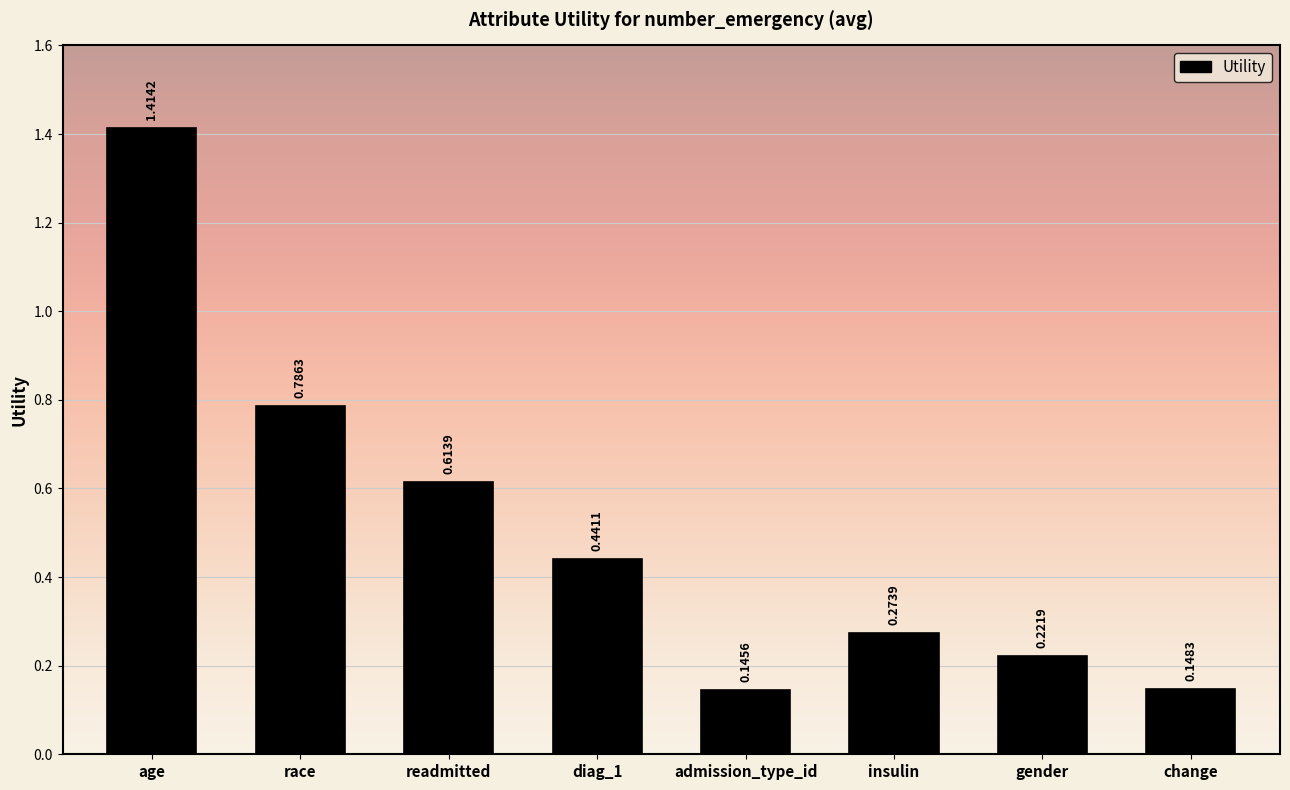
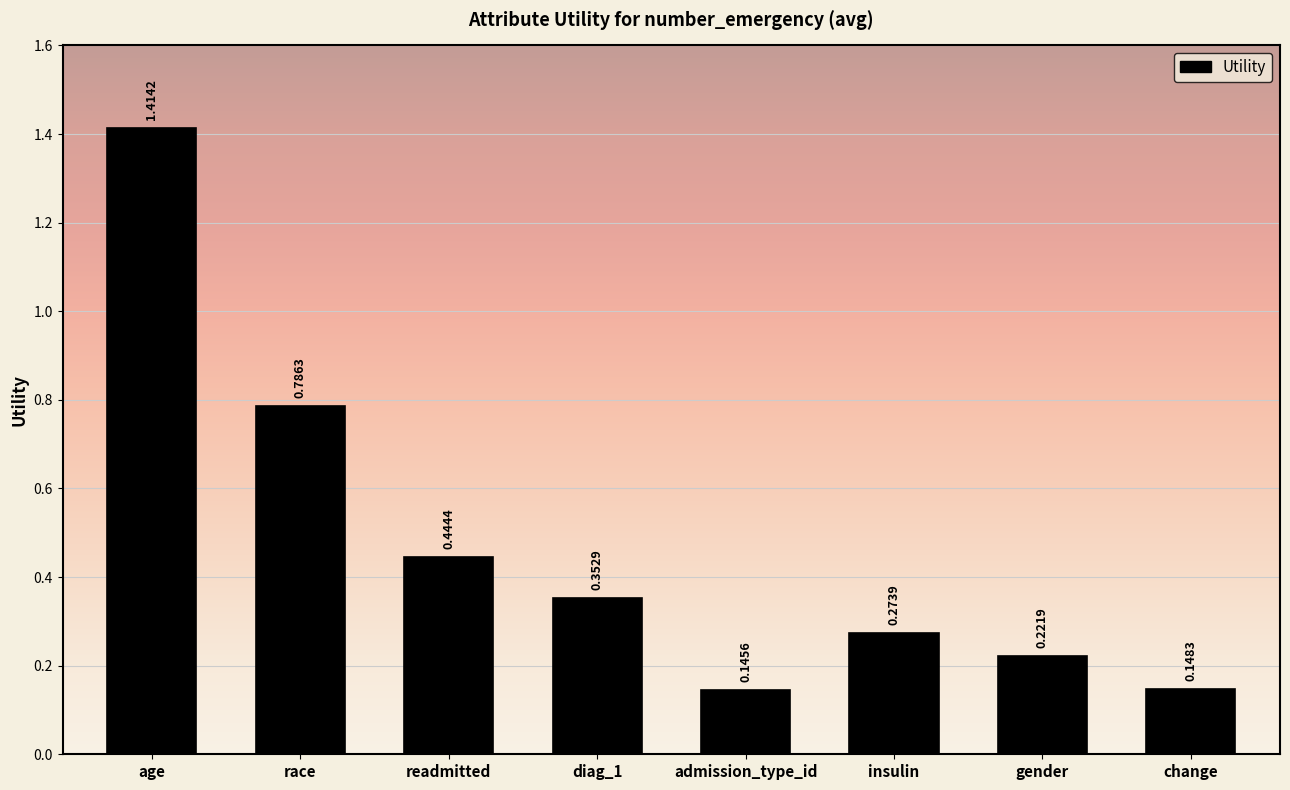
  {
    "age": 1.4142,
    "race": 0.7863,
-   "readmitted": 0.6139,
-   "diag_1": 0.4411,
+   "readmitted": 0.4444,
+   "diag_1": 0.3529,
    "admission_type_id": 0.1456,
    "insulin": 0.2739,
    "gender": 0.2219,
    "change": 0.1483
  }
